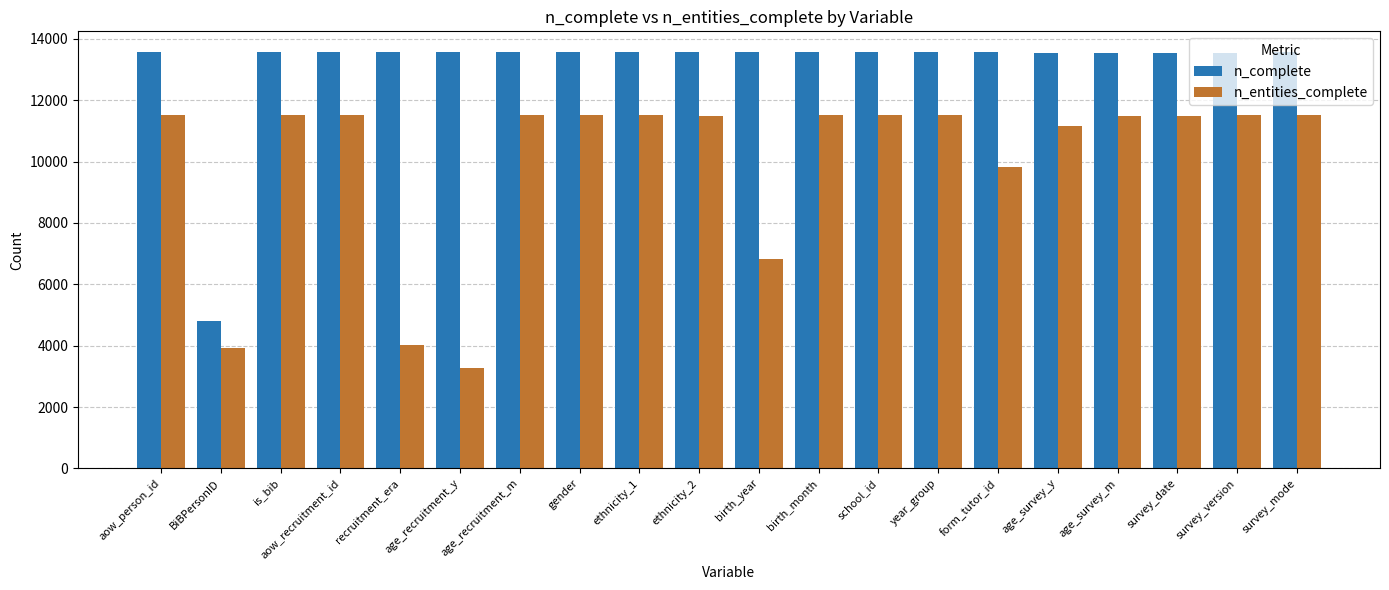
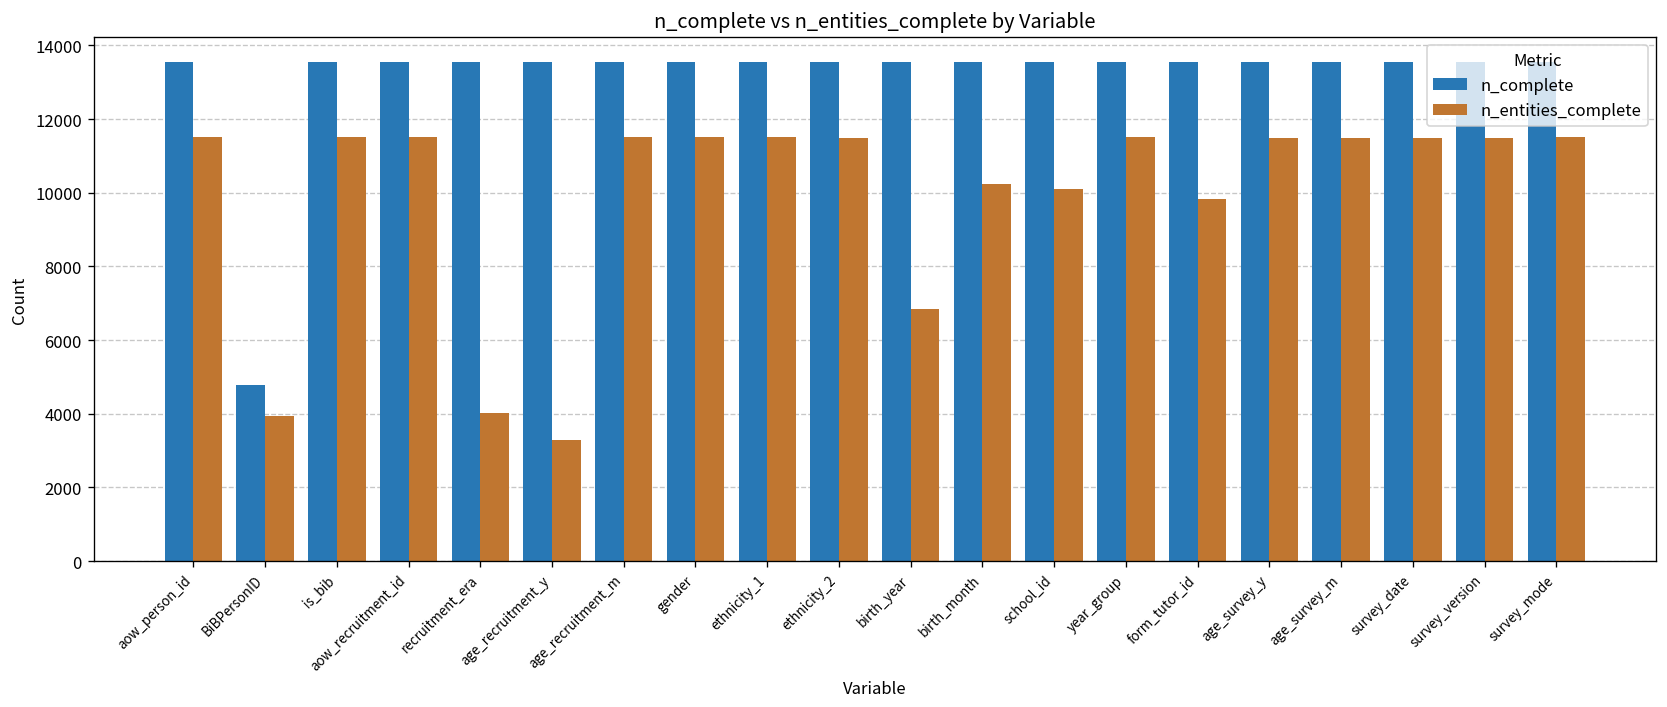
  {
    "n_complete": {
      "aow_person_id": 13600,
      "BiBPersonID": 4800,
      "is_bib": 13600,
      "aow_recruitment_id": 13600,
      "recruitment_era": 13600,
      "age_recruitment_y": 13600,
      "age_recruitment_m": 13600,
      "gender": 13600,
      "ethnicity_1": 13600,
      "ethnicity_2": 13600,
      "birth_year": 13600,
      "birth_month": 13600,
      "school_id": 13600,
      "year_group": 13600,
      "form_tutor_id": 13600,
      "age_survey_y": 13500,
      "age_survey_m": 13500,
      "survey_date": 13500
    },
    "n_entities_complete": {
      "aow_person_id": 11500,
      "BiBPersonID": 3900,
      "is_bib": 11500,
      "aow_recruitment_id": 11500,
      "recruitment_era": 4000,
      "age_recruitment_y": 3300,
      "age_recruitment_m": 11500,
      "gender": 11500,
      "ethnicity_1": 11500,
      "ethnicity_2": 11500,
      "birth_year": 6800,
-     "birth_month": 11500,
-     "school_id": 11500,
+     "birth_month": 10200,
+     "school_id": 10100,
      "year_group": 11500,
      "form_tutor_id": 9800,
-     "age_survey_y": 11200,
+     "age_survey_y": 11500,
      "age_survey_m": 11500,
      "survey_date": 11500,
      "survey_version": 11500,
      "survey_mode": 11500
    }
  }
